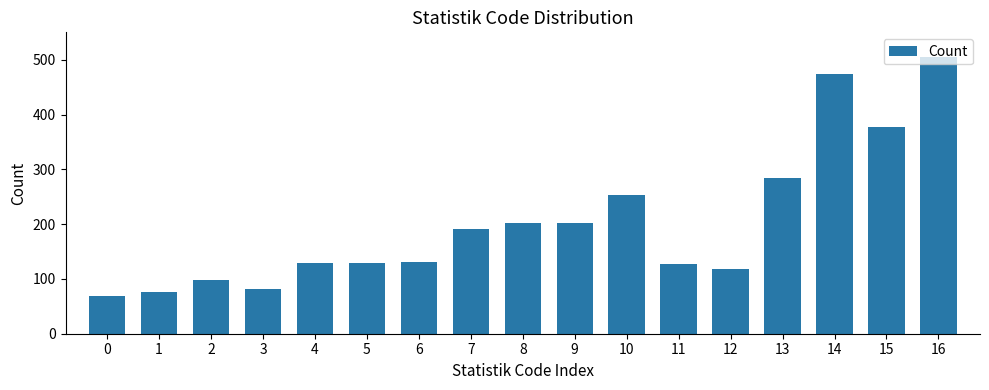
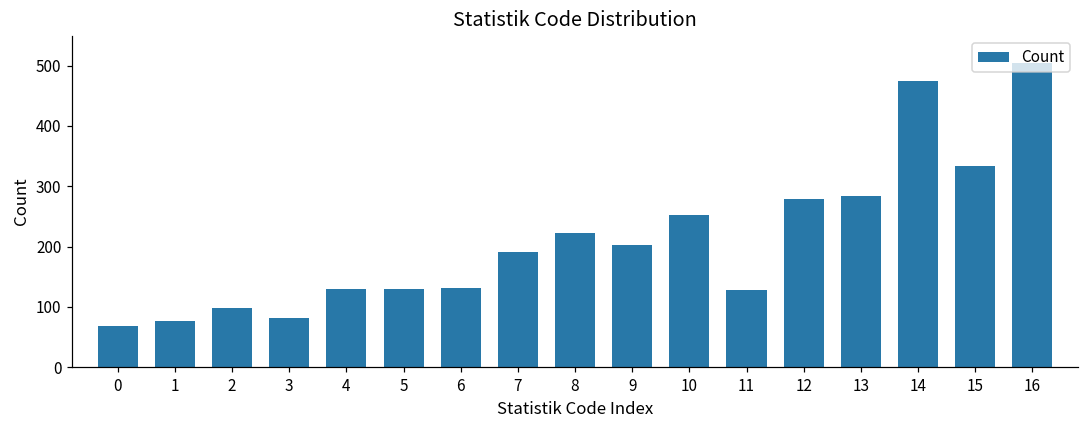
  {
    "0": 70,
    "1": 80,
    "2": 100,
    "3": 80,
    "4": 130,
    "5": 130,
    "6": 130,
    "7": 190,
-   "8": 200,
+   "8": 220,
    "9": 200,
    "10": 250,
    "11": 130,
-   "12": 120,
+   "12": 280,
    "13": 280,
    "14": 470,
-   "15": 380
+   "15": 330
  }
